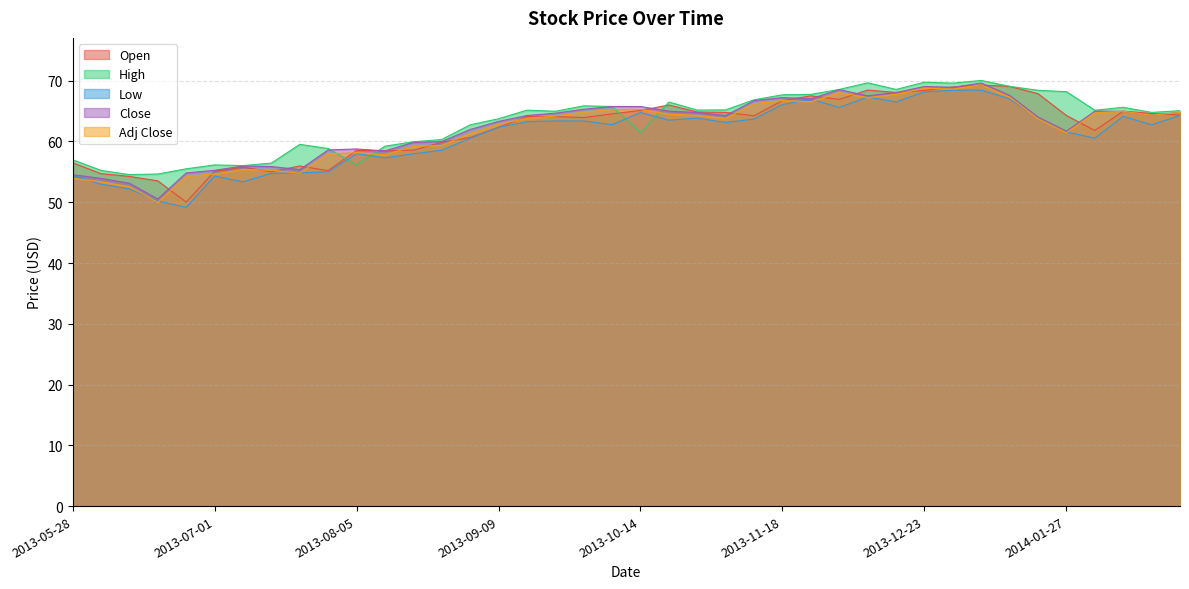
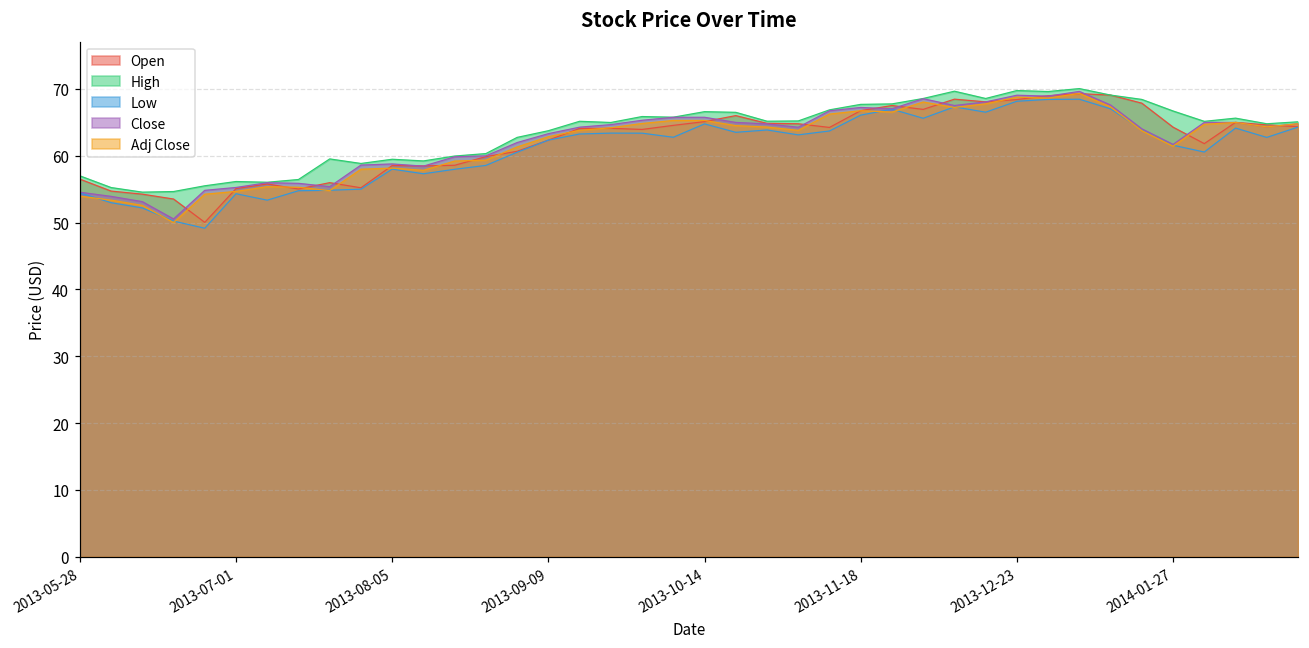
  {
    "Open": {
      "2013-05-28": 57,
      "2014-01-27": 64
    },
    "High": {
      "2013-05-28": 57,
      "2013-07-01": 56,
-     "2013-08-05": 56,
+     "2013-08-05": 59,
      "2013-09-09": 64,
-     "2013-10-14": 61,
+     "2013-10-14": 67,
      "2013-11-18": 68,
      "2013-12-23": 70,
-     "2014-01-27": 68
+     "2014-01-27": 67
    },
    "Low": {
      "2013-11-18": 66
    },
    "Close": {
      "2013-09-09": 63,
      "2013-10-14": 66,
      "2013-11-18": 67
    },
    "Adj Close": {
      "2013-05-28": 54,
      "2013-09-09": 63
    }
  }
